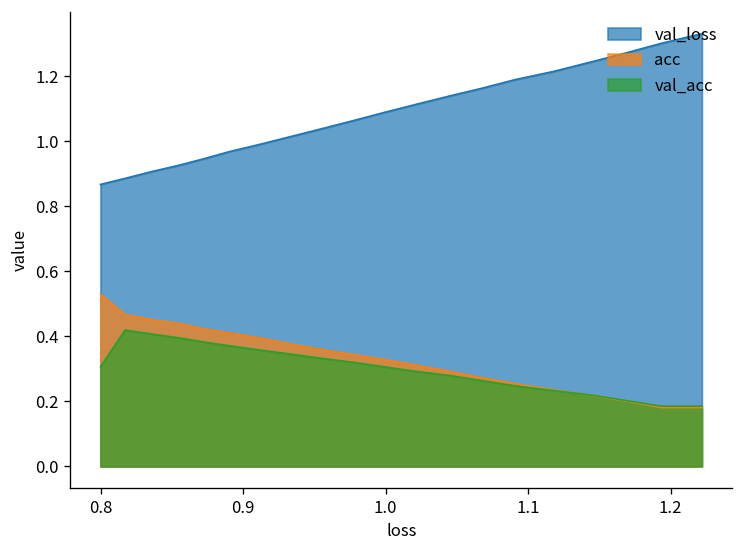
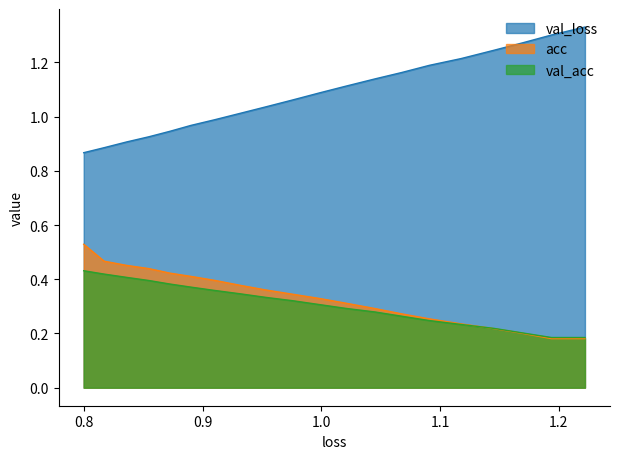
  {
    "val_loss": {
      "0.8": 0.87
    },
    "acc": {
      "0.8": 0.53
    },
    "val_acc": {
-     "0.8": 0.31
+     "0.8": 0.43
    }
  }
